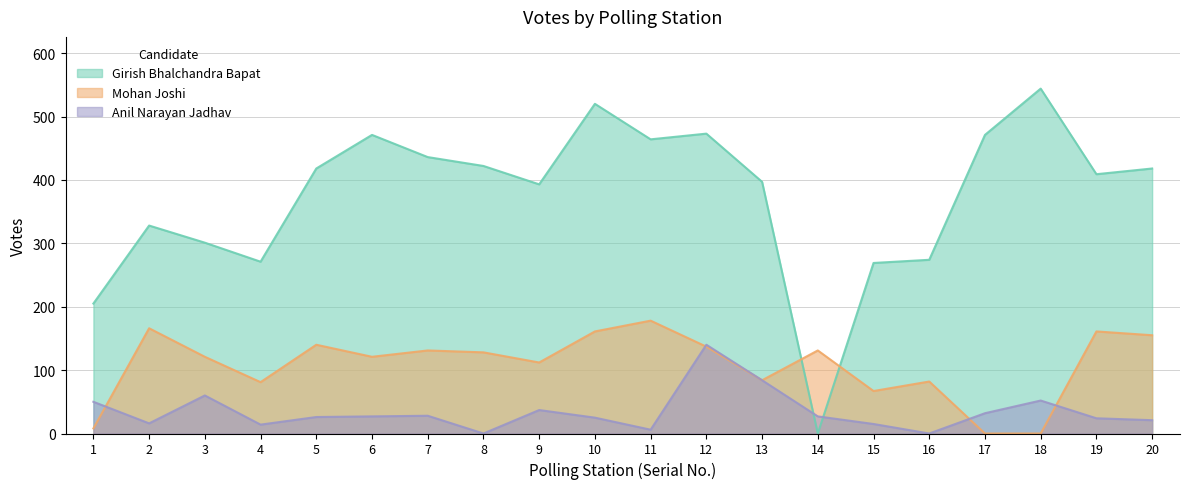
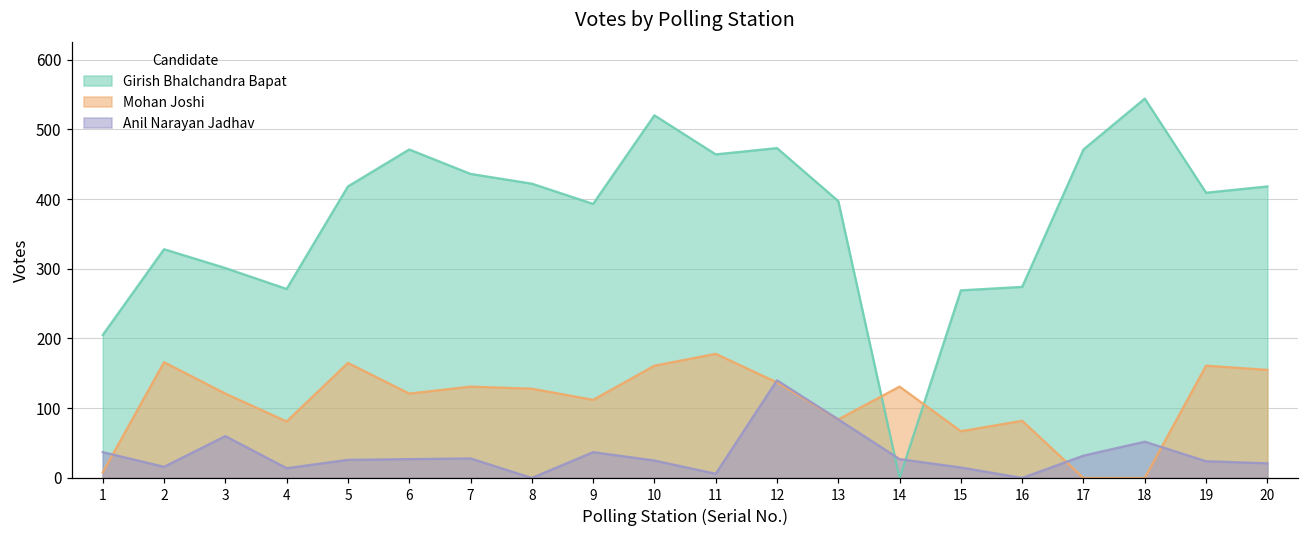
  {
    "Girish Bhalchandra Bapat": {
      "1": 210,
      "2": 330,
      "3": 300,
      "4": 270,
      "5": 420,
      "6": 470,
      "7": 440,
      "8": 420,
      "9": 390,
      "10": 520,
      "11": 460,
      "12": 470,
      "13": 400,
      "14": 0,
      "15": 270,
      "16": 270,
      "17": 470,
      "18": 540,
      "19": 410,
      "20": 420
    },
    "Mohan Joshi": {
      "1": 10,
      "2": 170,
      "3": 120,
      "4": 80,
-     "5": 140,
+     "5": 170,
      "6": 120,
      "7": 130,
      "8": 130,
      "9": 110,
      "10": 160,
      "11": 180,
      "14": 130,
      "15": 70,
      "16": 80,
      "17": 0,
      "18": 0,
      "19": 160,
      "20": 160
    },
    "Anil Narayan Jadhav": {
-     "1": 50,
+     "1": 40,
      "2": 20,
      "3": 60,
      "4": 10,
      "5": 30,
      "6": 30,
      "7": 30,
      "8": 0,
      "9": 40,
      "10": 30,
      "11": 10,
      "14": 30,
      "15": 20,
      "16": 0,
      "17": 30,
      "18": 50,
      "19": 20,
      "20": 20
    }
  }
